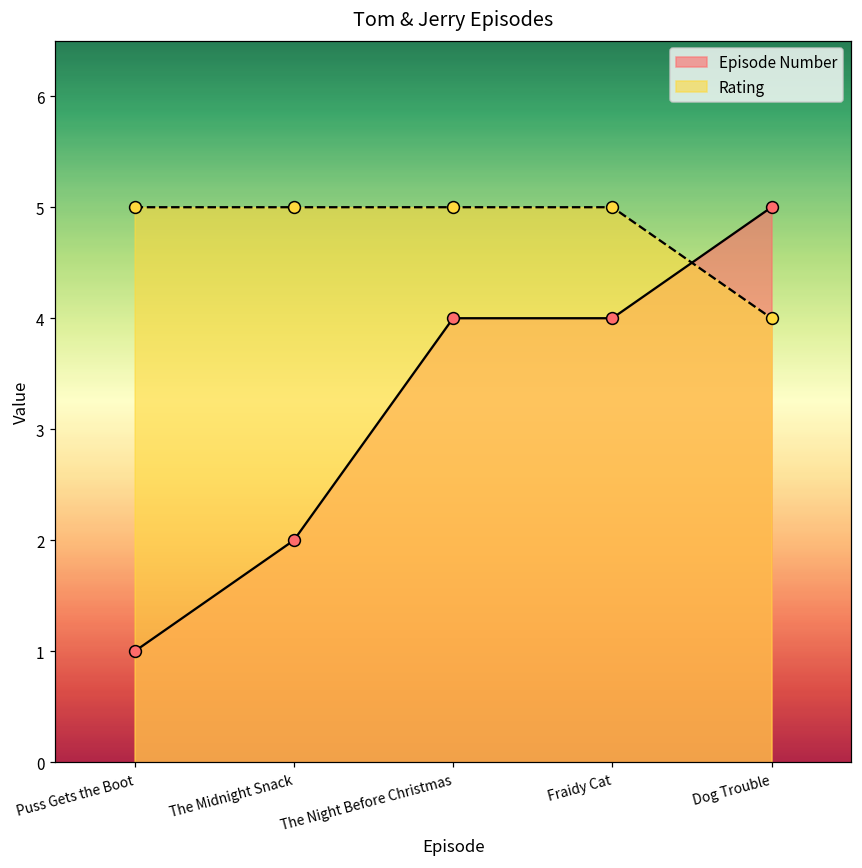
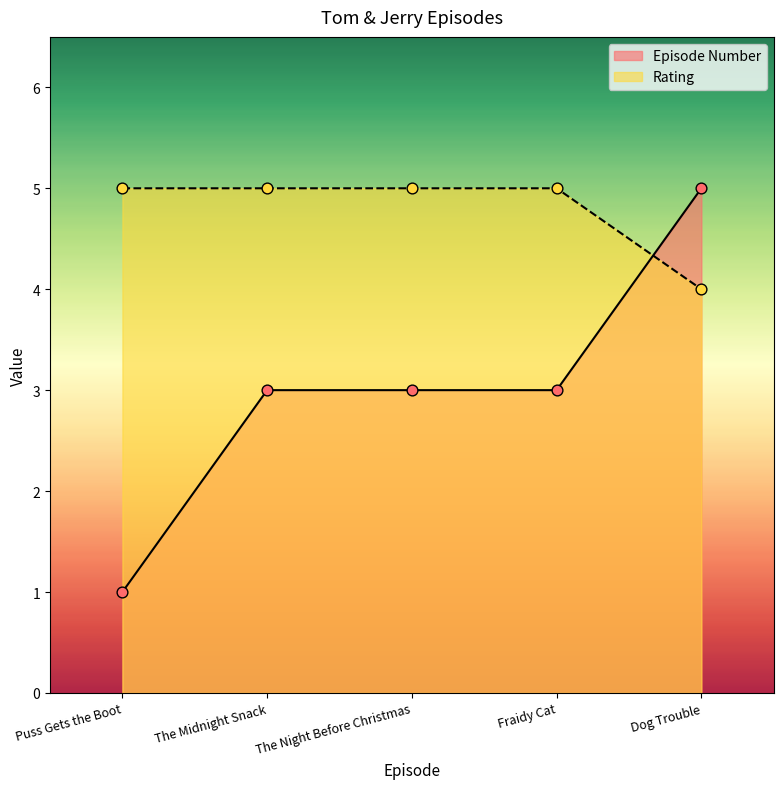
  {
    "Episode Number": {
      "Puss Gets the Boot": 1,
-     "The Midnight Snack": 2,
-     "The Night Before Christmas": 4,
-     "Fraidy Cat": 4,
+     "The Midnight Snack": 3,
+     "The Night Before Christmas": 3,
+     "Fraidy Cat": 3,
      "Dog Trouble": 5
    },
    "Rating": {
      "Puss Gets the Boot": 5,
      "The Midnight Snack": 5,
      "The Night Before Christmas": 5,
      "Fraidy Cat": 5,
      "Dog Trouble": 4
    }
  }
